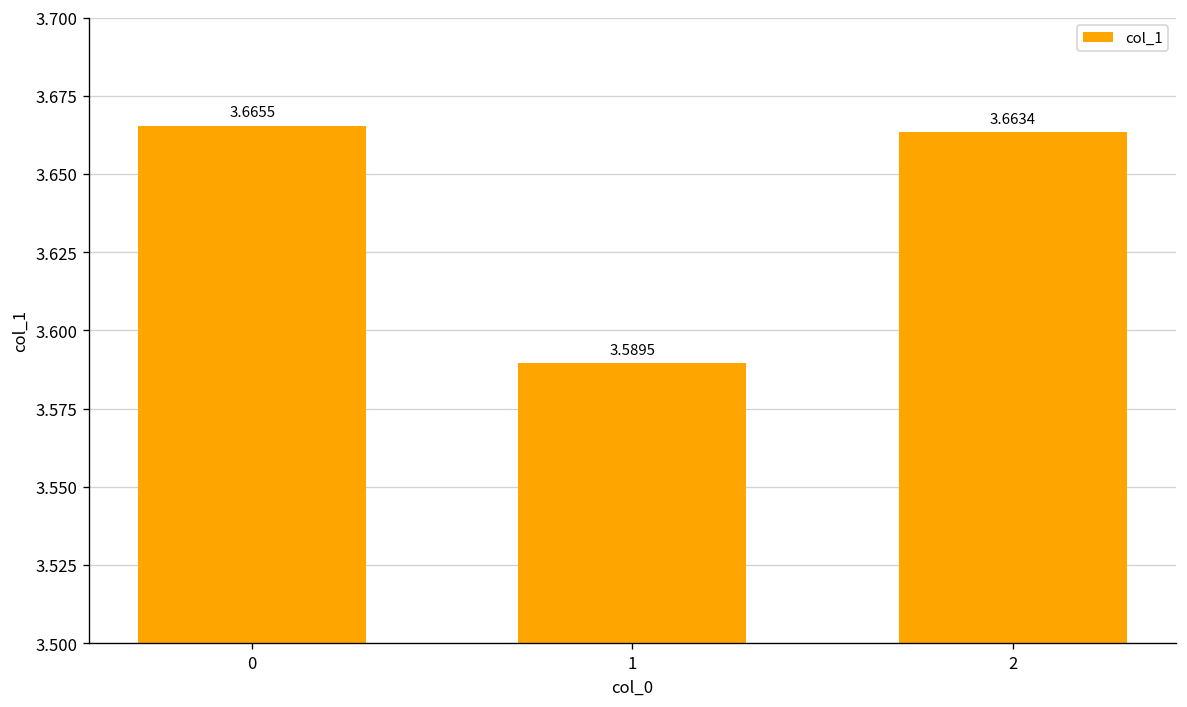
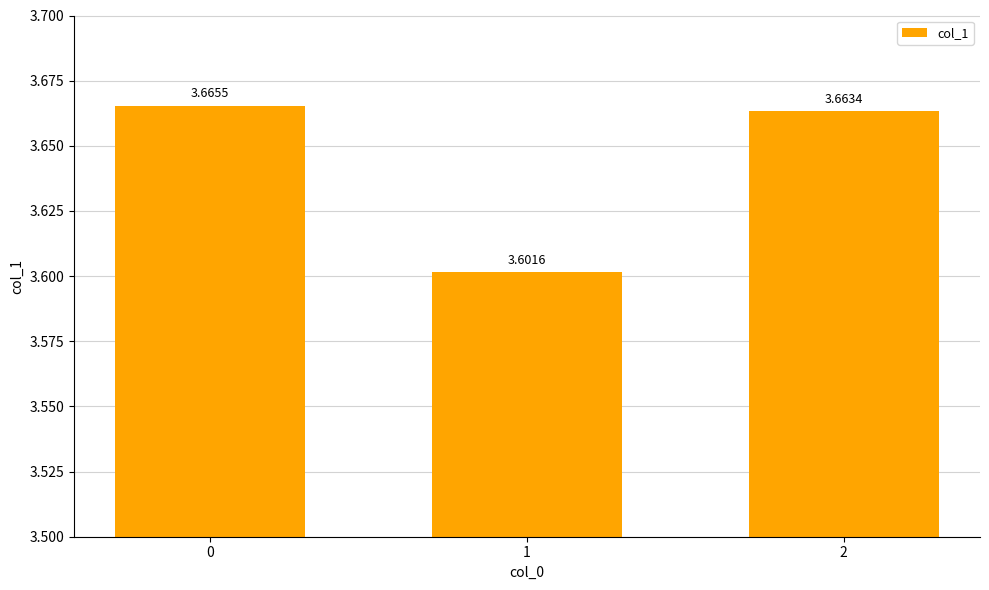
  {
    "0": 3.6655,
-   "1": 3.5895,
+   "1": 3.6016,
    "2": 3.6634
  }
